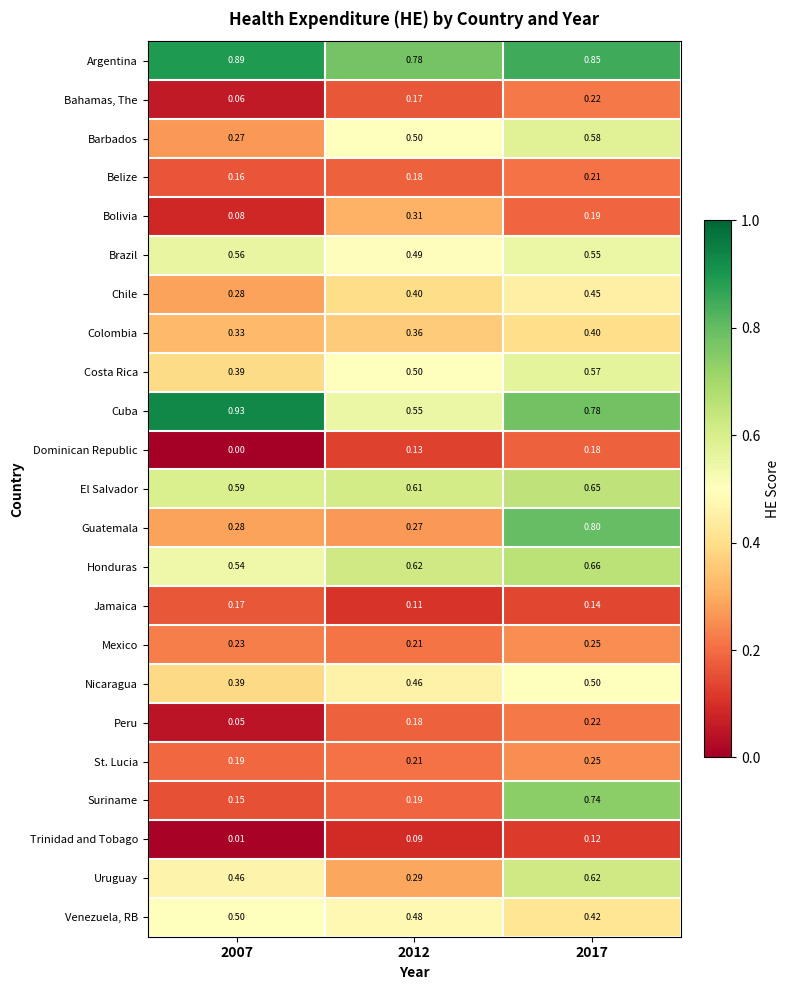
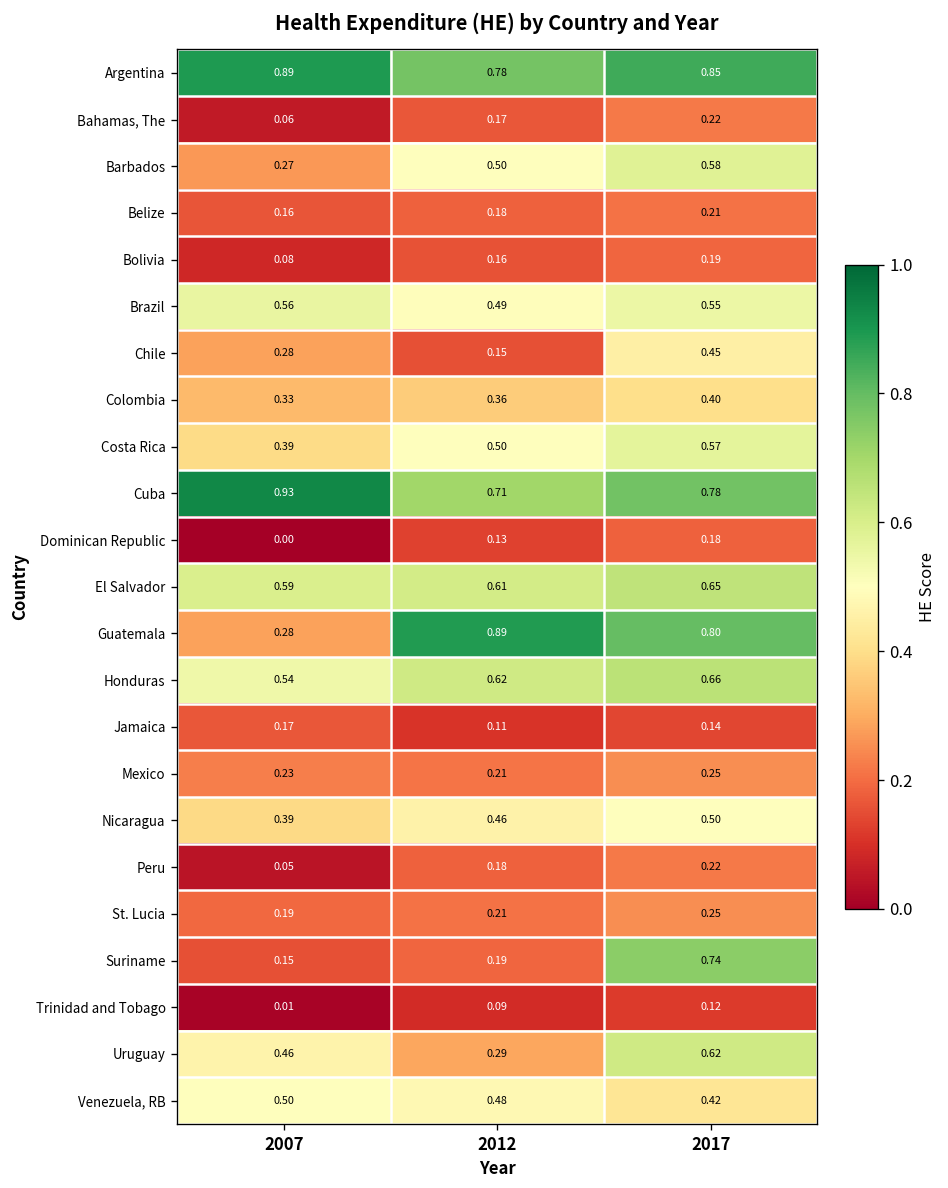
  {
    "Argentina": {
      "2007": 0.89,
      "2012": 0.78,
      "2017": 0.85
    },
    "Bahamas, The": {
      "2007": 0.06,
      "2012": 0.17,
      "2017": 0.22
    },
    "Barbados": {
      "2007": 0.27,
      "2012": 0.50,
      "2017": 0.58
    },
    "Belize": {
      "2007": 0.16,
      "2012": 0.18,
      "2017": 0.21
    },
    "Bolivia": {
      "2007": 0.08,
-     "2012": 0.31,
+     "2012": 0.16,
      "2017": 0.19
    },
    "Brazil": {
      "2007": 0.56,
      "2012": 0.49,
      "2017": 0.55
    },
    "Chile": {
      "2007": 0.28,
-     "2012": 0.40,
+     "2012": 0.15,
      "2017": 0.45
    },
    "Colombia": {
      "2007": 0.33,
      "2012": 0.36,
      "2017": 0.40
    },
    "Costa Rica": {
      "2007": 0.39,
      "2012": 0.50,
      "2017": 0.57
    },
    "Cuba": {
      "2007": 0.93,
-     "2012": 0.55,
+     "2012": 0.71,
      "2017": 0.78
    },
    "Dominican Republic": {
      "2007": 0.00,
      "2012": 0.13,
      "2017": 0.18
    },
    "El Salvador": {
      "2007": 0.59,
      "2012": 0.61,
      "2017": 0.65
    },
    "Guatemala": {
      "2007": 0.28,
-     "2012": 0.27,
+     "2012": 0.89,
      "2017": 0.80
    },
    "Honduras": {
      "2007": 0.54,
      "2012": 0.62,
      "2017": 0.66
    },
    "Jamaica": {
      "2007": 0.17,
      "2012": 0.11,
      "2017": 0.14
    },
    "Mexico": {
      "2007": 0.23,
      "2012": 0.21,
      "2017": 0.25
    },
    "Nicaragua": {
      "2007": 0.39,
      "2012": 0.46,
      "2017": 0.50
    },
    "Peru": {
      "2007": 0.05,
      "2012": 0.18,
      "2017": 0.22
    },
    "St. Lucia": {
      "2007": 0.19,
      "2012": 0.21,
      "2017": 0.25
    },
    "Suriname": {
      "2007": 0.15,
      "2012": 0.19,
      "2017": 0.74
    },
    "Trinidad and Tobago": {
      "2007": 0.01,
      "2012": 0.09,
      "2017": 0.12
    },
    "Uruguay": {
      "2007": 0.46,
      "2012": 0.29,
      "2017": 0.62
    },
    "Venezuela, RB": {
      "2007": 0.50,
      "2012": 0.48,
      "2017": 0.42
    }
  }
